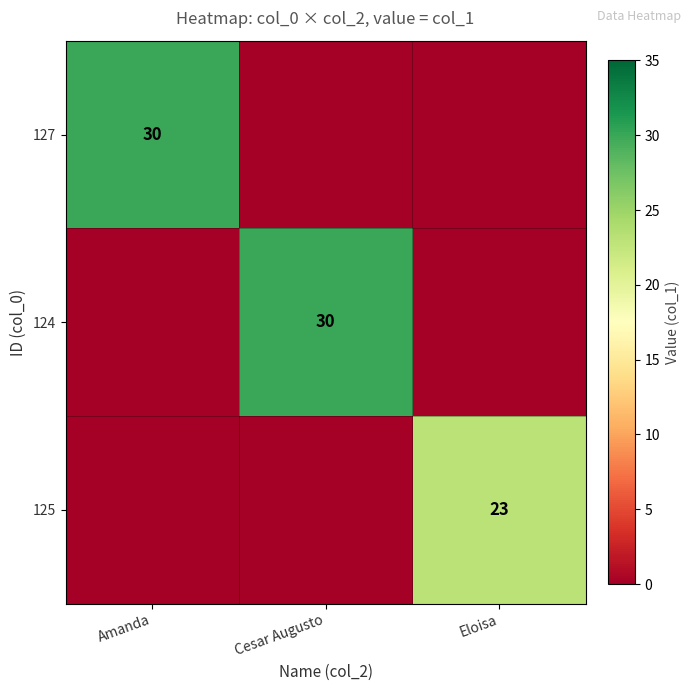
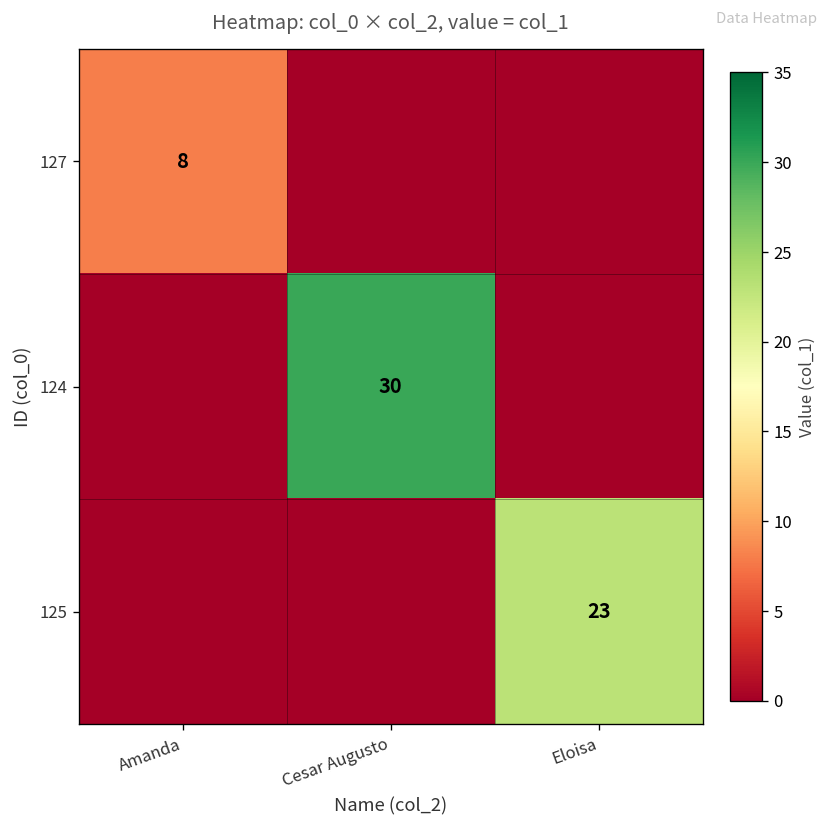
  {
    "127": {
-     "Amanda": 30
+     "Amanda": 8
    },
    "124": {
      "Cesar Augusto": 30
    },
    "125": {
      "Eloisa": 23
    }
  }
